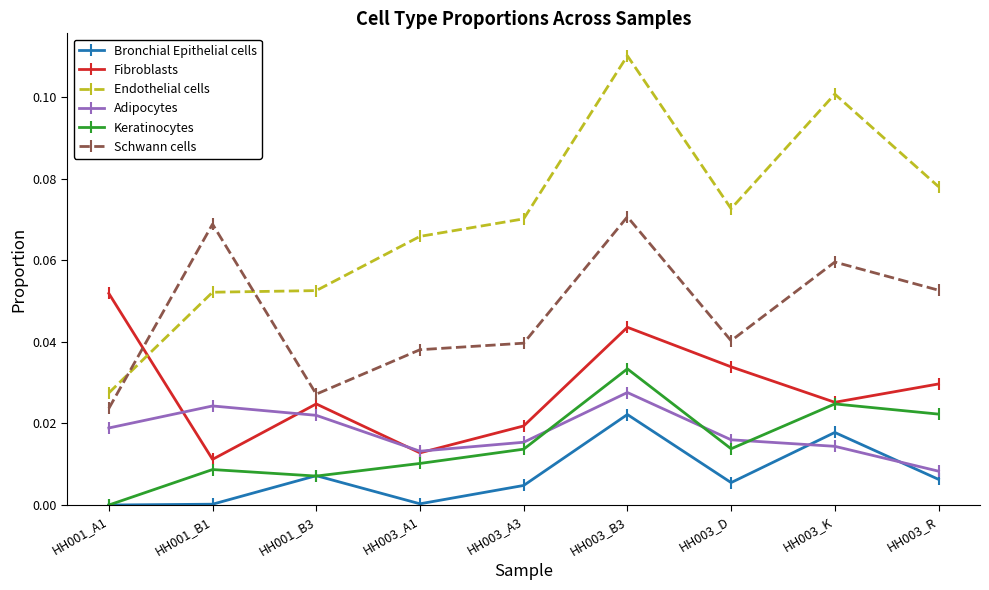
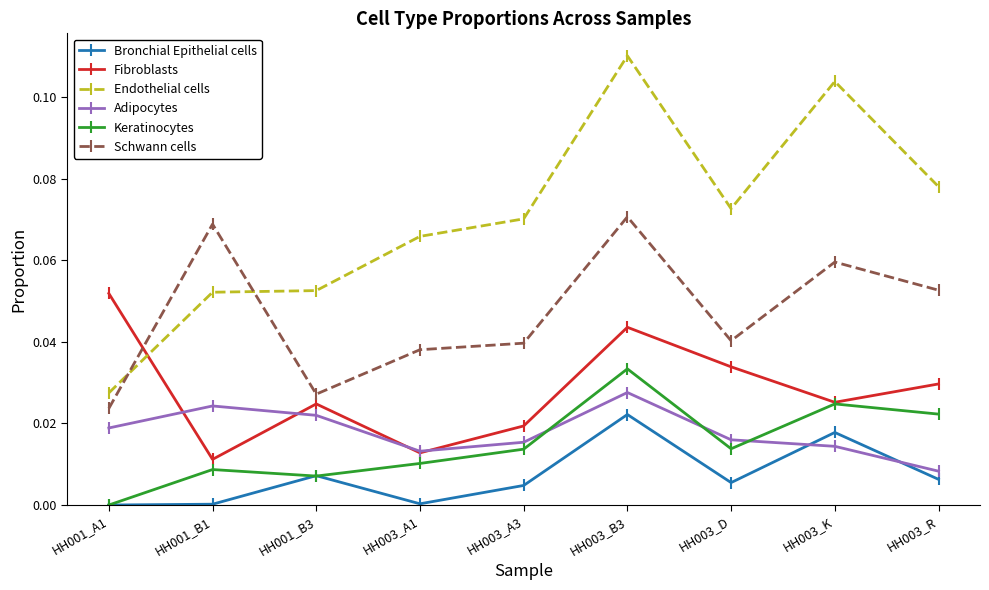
  {
    "Bronchial Epithelial cells": {
      "HH001_B1": 0.000,
      "HH003_A1": 0.000,
      "HH003_A3": 0.005,
      "HH003_B3": 0.022,
      "HH003_D": 0.006,
      "HH003_K": 0.018,
      "HH003_R": 0.006
    },
    "Fibroblasts": {
      "HH001_A1": 0.052,
      "HH001_B1": 0.011,
      "HH001_B3": 0.025,
      "HH003_A3": 0.019,
      "HH003_B3": 0.044,
      "HH003_D": 0.034,
      "HH003_R": 0.030
    },
    "Endothelial cells": {
      "HH001_A1": 0.028,
      "HH001_B1": 0.052,
      "HH001_B3": 0.053,
      "HH003_A1": 0.066,
      "HH003_A3": 0.070,
      "HH003_B3": 0.110,
      "HH003_D": 0.073,
-     "HH003_K": 0.101,
+     "HH003_K": 0.104,
      "HH003_R": 0.078
    },
    "Adipocytes": {
      "HH001_A1": 0.019,
      "HH001_B1": 0.024,
      "HH001_B3": 0.022,
      "HH003_A3": 0.015,
      "HH003_B3": 0.028,
      "HH003_D": 0.016,
      "HH003_K": 0.014,
      "HH003_R": 0.008
    },
    "Keratinocytes": {
      "HH001_B1": 0.009,
      "HH003_A1": 0.010,
      "HH003_A3": 0.014,
      "HH003_B3": 0.033,
      "HH003_D": 0.014,
      "HH003_R": 0.022
    },
    "Schwann cells": {
      "HH001_A1": 0.024,
      "HH001_B1": 0.069,
      "HH001_B3": 0.027,
      "HH003_A1": 0.038,
      "HH003_A3": 0.040,
      "HH003_B3": 0.071,
      "HH003_D": 0.040,
      "HH003_K": 0.060,
      "HH003_R": 0.053
    }
  }
